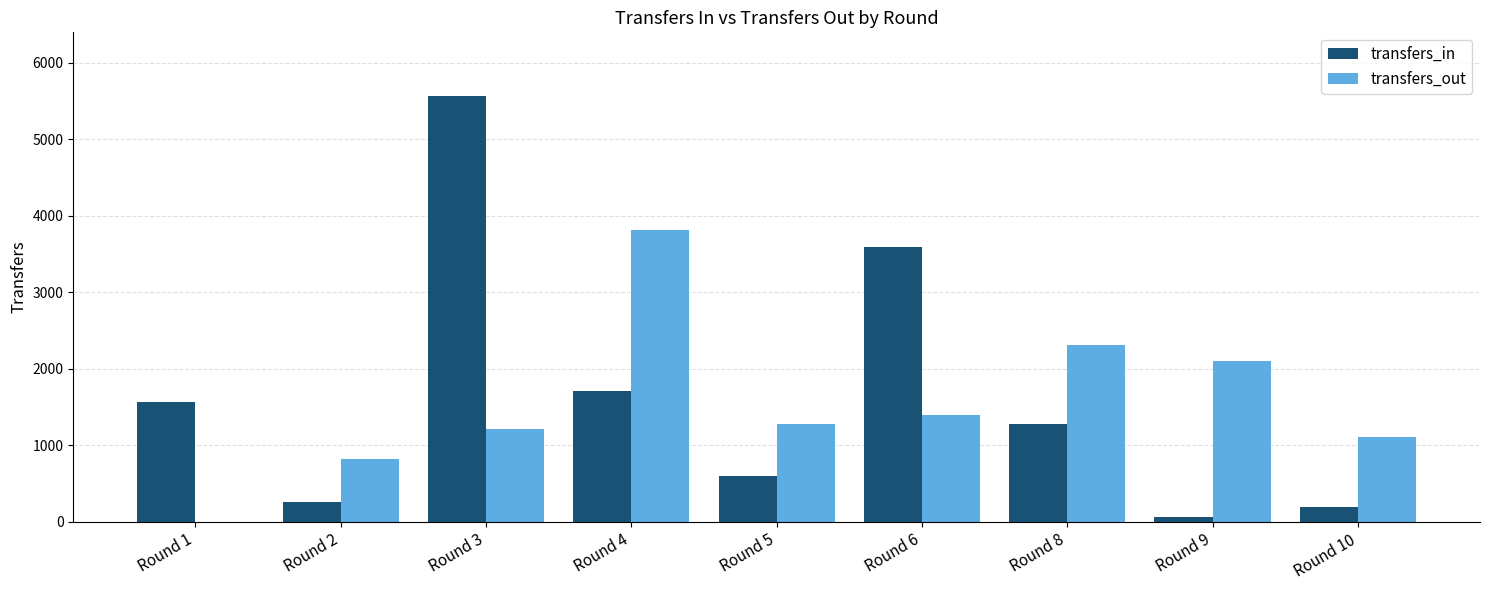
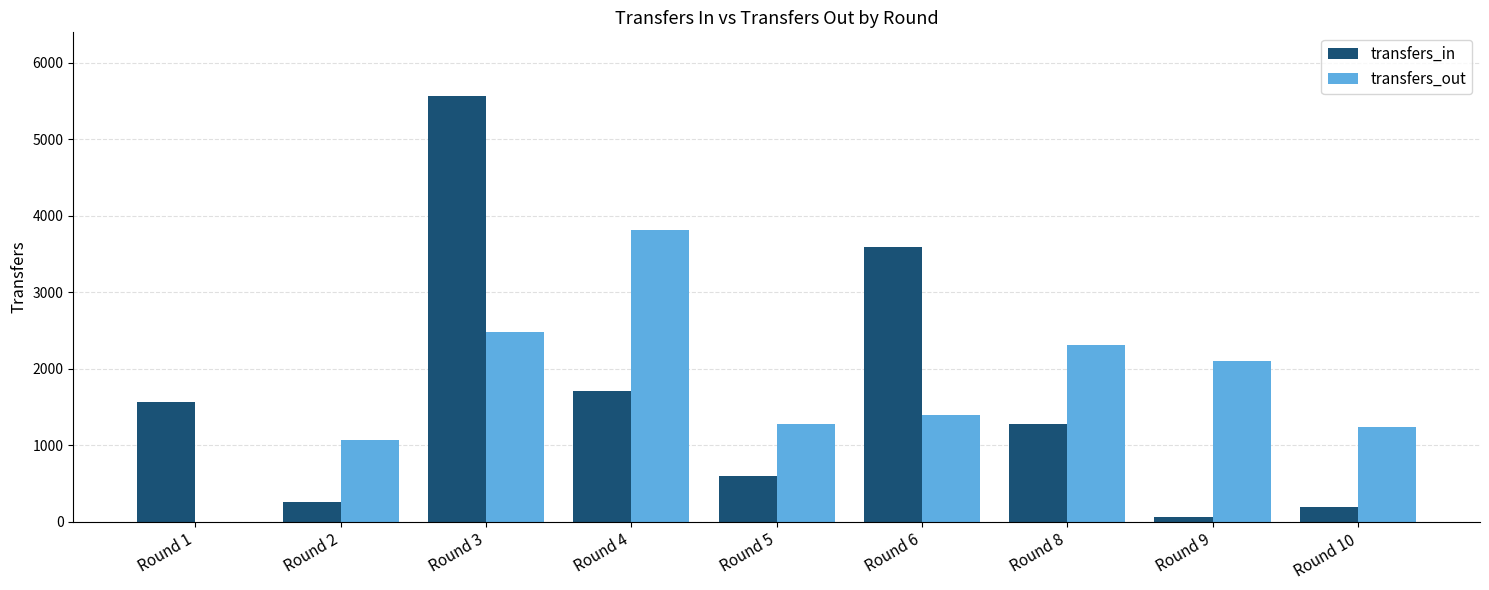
  {
    "transfers_in": {
      "Round 1": 1600,
      "Round 2": 300,
      "Round 3": 5600,
      "Round 4": 1700,
      "Round 5": 600,
      "Round 6": 3600,
      "Round 8": 1300,
      "Round 9": 100,
      "Round 10": 200
    },
    "transfers_out": {
      "Round 1": 0,
-     "Round 2": 800,
-     "Round 3": 1200,
+     "Round 2": 1100,
+     "Round 3": 2500,
      "Round 4": 3800,
      "Round 5": 1300,
      "Round 6": 1400,
      "Round 8": 2300,
      "Round 9": 2100,
-     "Round 10": 1100
+     "Round 10": 1200
    }
  }
